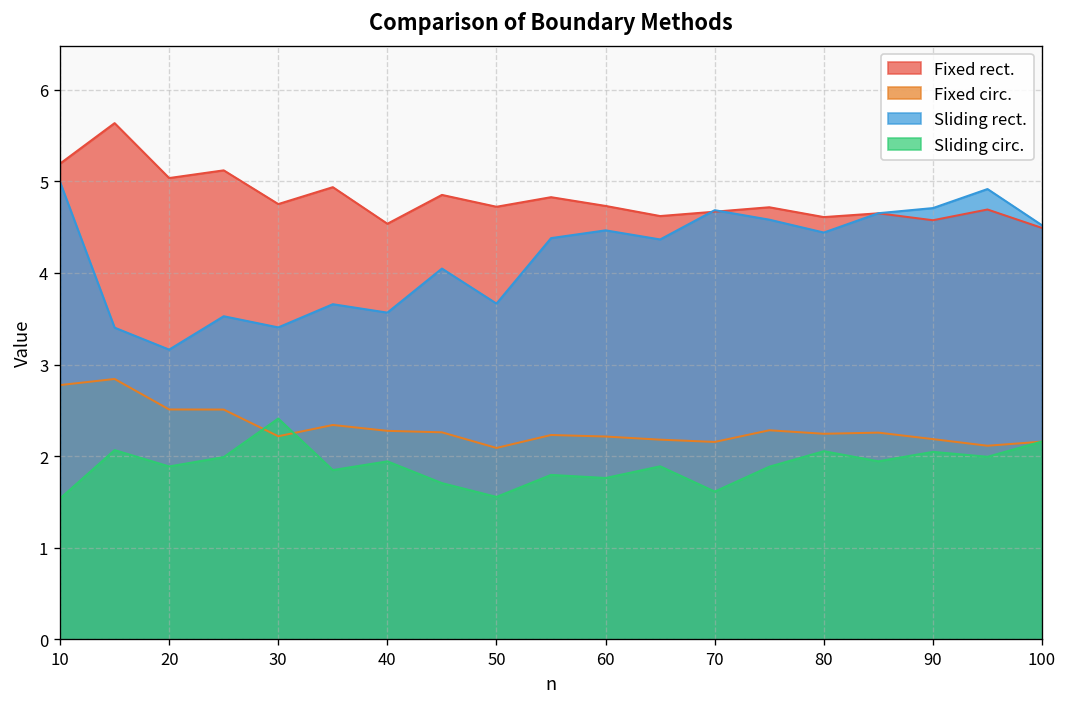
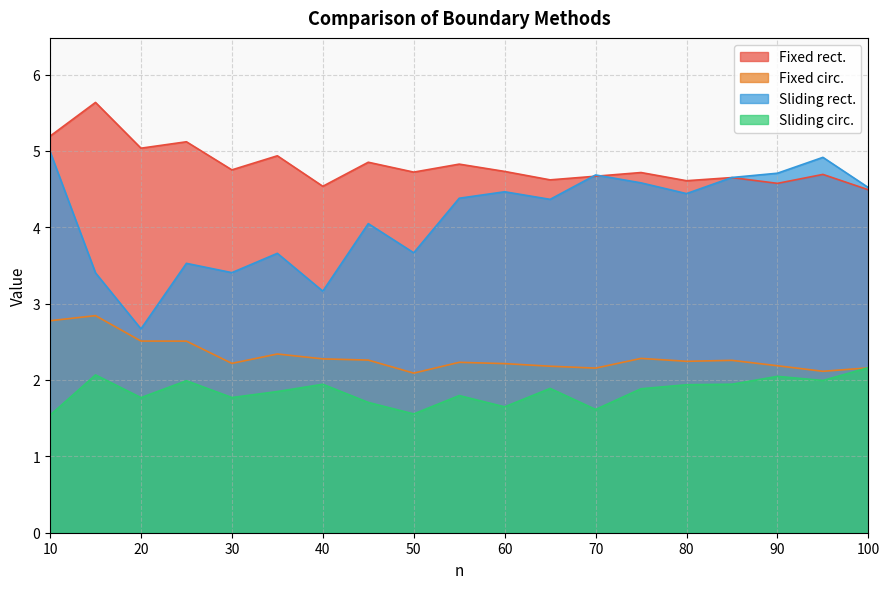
  {
    "Sliding rect.": {
      "10": 5.0,
-     "20": 3.2,
+     "20": 2.7,
      "30": 3.4,
-     "40": 3.6,
+     "40": 3.2,
      "50": 3.7,
      "60": 4.5,
      "80": 4.4,
      "90": 4.7
    },
    "Sliding circ.": {
      "10": 1.5,
-     "20": 1.9,
-     "30": 2.4,
+     "20": 1.8,
+     "30": 1.8,
      "40": 1.9,
      "50": 1.6,
-     "60": 1.8,
+     "60": 1.6,
      "70": 1.6,
-     "80": 2.1,
+     "80": 1.9,
      "90": 2.0
    }
  }
